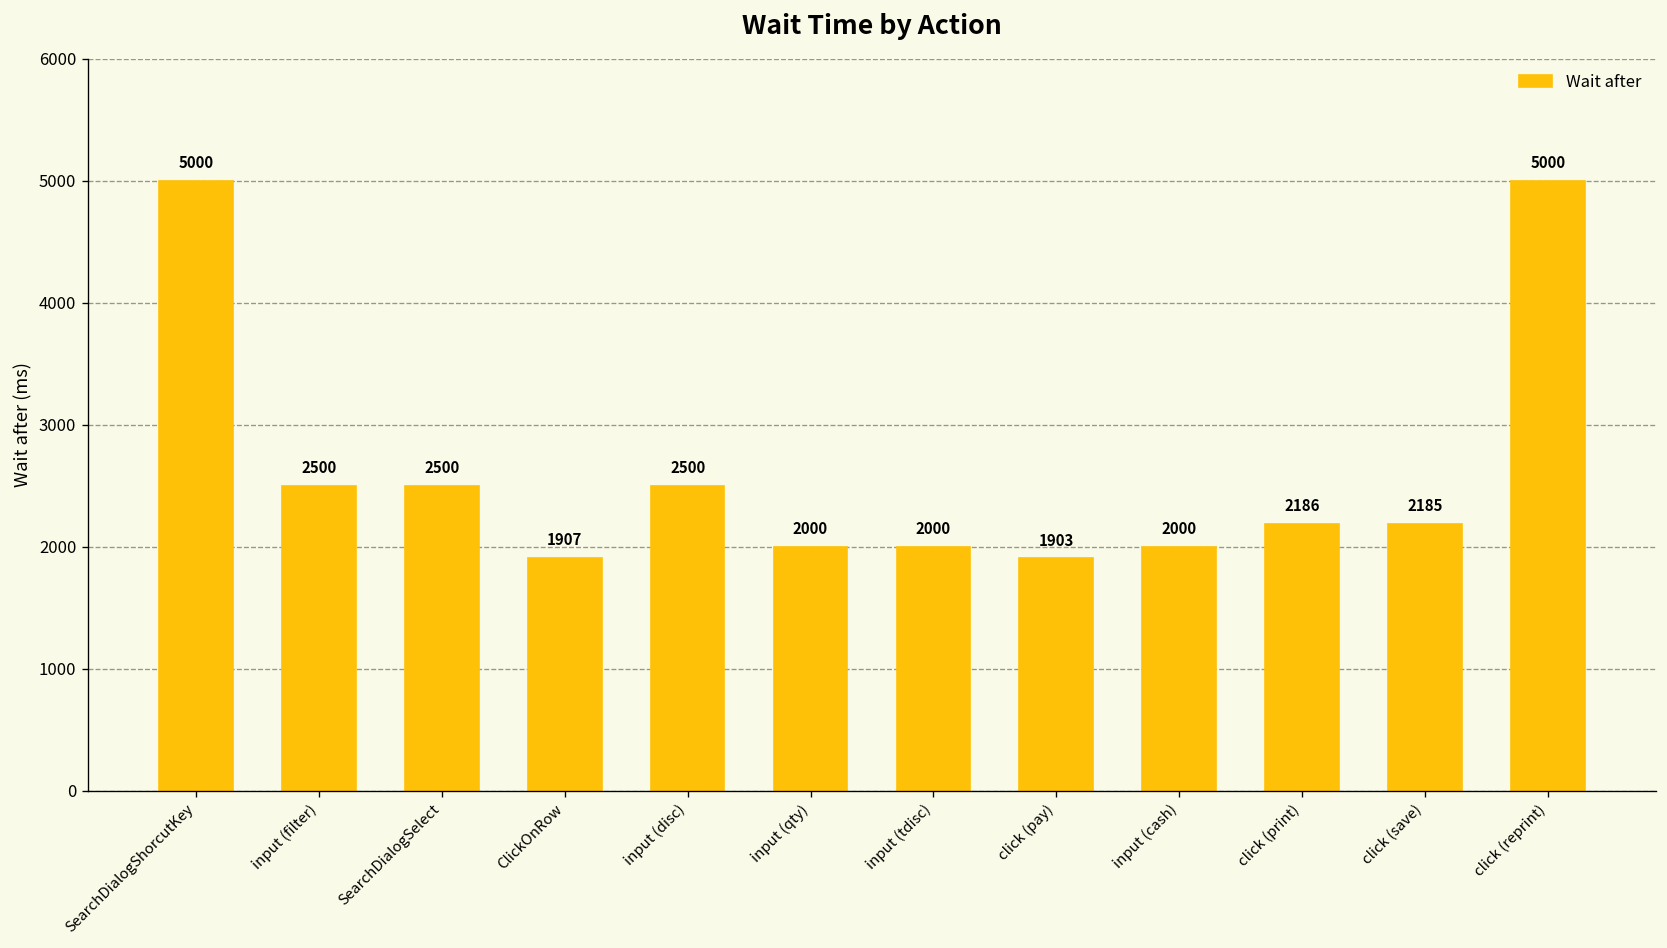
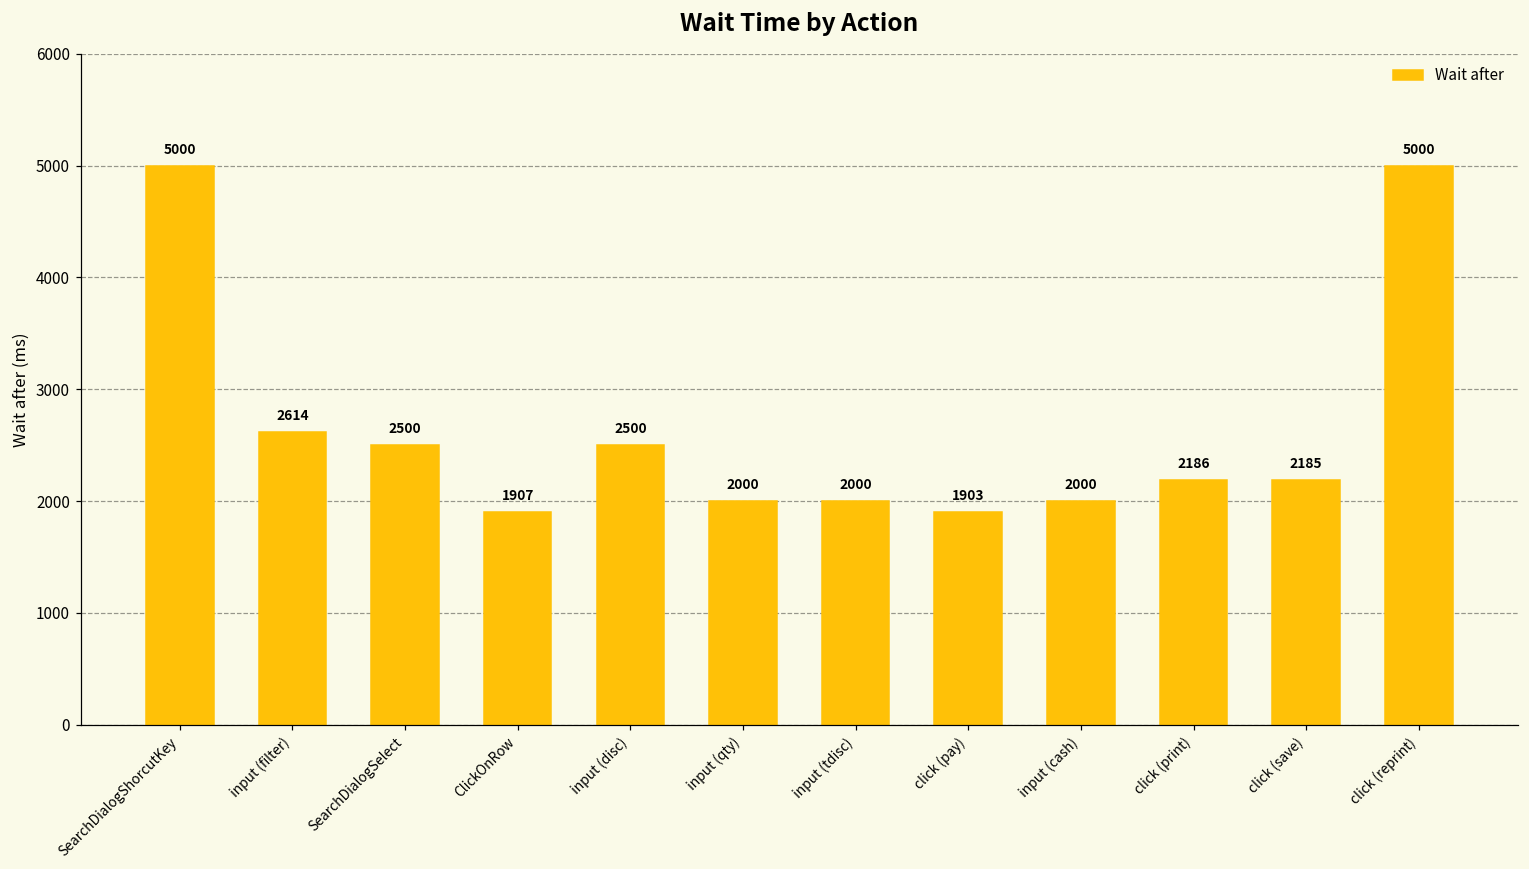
  {
    "SearchDialogShorcutKey": 5000,
-   "input (filter)": 2500,
+   "input (filter)": 2614,
    "SearchDialogSelect": 2500,
    "ClickOnRow": 1907,
    "input (disc)": 2500,
    "input (qty)": 2000,
    "input (tdisc)": 2000,
    "click (pay)": 1903,
    "input (cash)": 2000,
    "click (print)": 2186,
    "click (save)": 2185,
    "click (reprint)": 5000
  }
